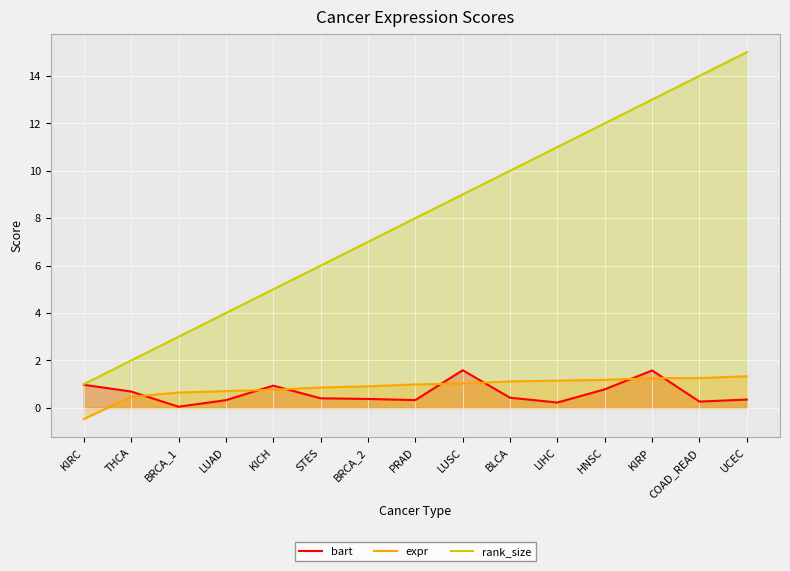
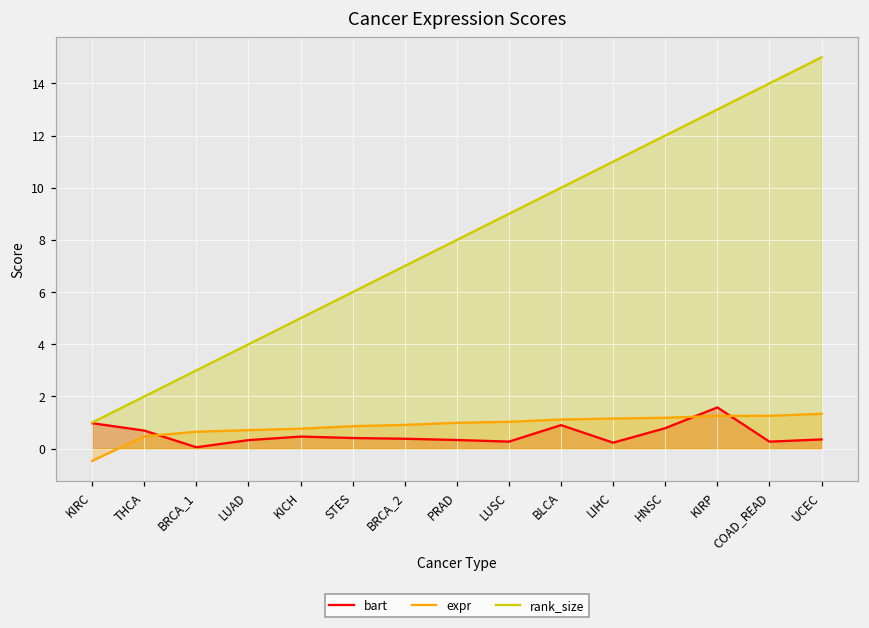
  {
    "bart": {
      "THCA": 0.7,
      "BRCA_1": 0.1,
      "LUAD": 0.3,
-     "KICH": 0.9,
+     "KICH": 0.5,
      "STES": 0.4,
      "BRCA_2": 0.4,
      "PRAD": 0.3,
-     "LUSC": 1.6,
-     "BLCA": 0.4,
+     "LUSC": 0.3,
+     "BLCA": 0.9,
      "LIHC": 0.2,
      "HNSC": 0.8,
      "KIRP": 1.6,
      "COAD_READ": 0.3,
      "UCEC": 0.4
    },
    "rank_size": {
      "THCA": 2.0,
      "BRCA_1": 3.0,
      "LUAD": 4.0,
      "KICH": 5.0,
      "STES": 6.0,
      "BRCA_2": 7.0,
      "PRAD": 8.0,
      "LUSC": 9.0,
      "BLCA": 10.0,
      "LIHC": 11.0,
      "HNSC": 12.0,
      "KIRP": 13.0,
      "COAD_READ": 14.0,
      "UCEC": 15.0
    }
  }
